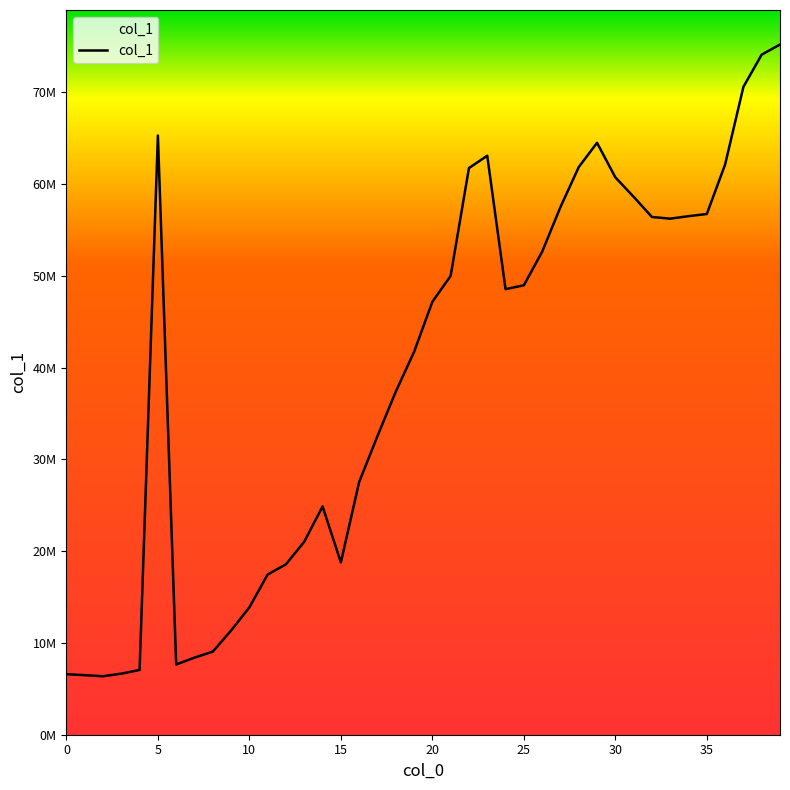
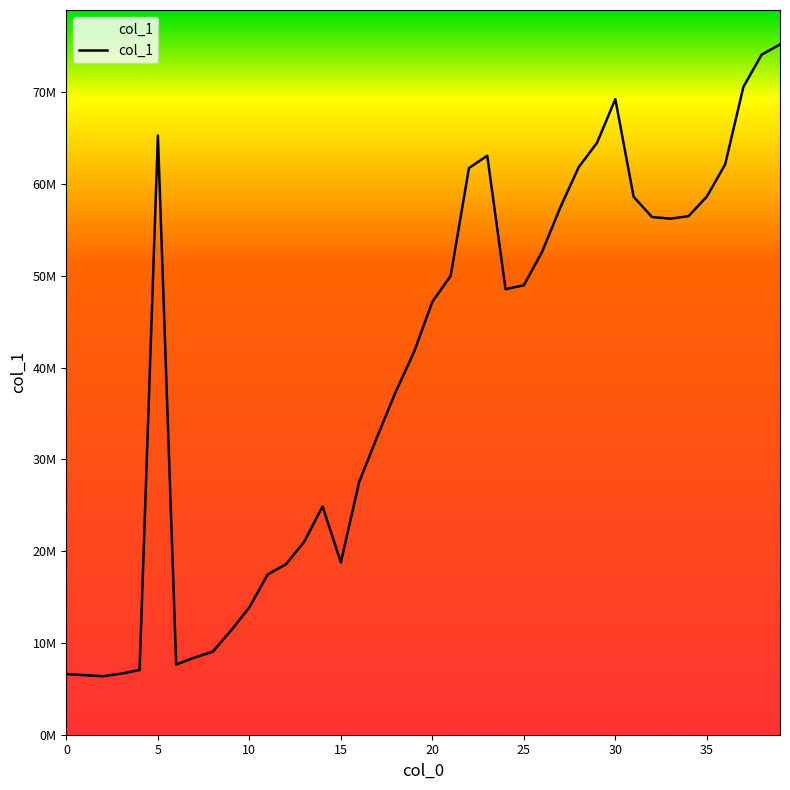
  {
    "0": 7000000,
    "5": 65000000,
    "10": 14000000,
    "15": 19000000,
    "20": 47000000,
    "25": 49000000,
-   "30": 61000000,
-   "35": 57000000
+   "30": 69000000,
+   "35": 59000000
  }
